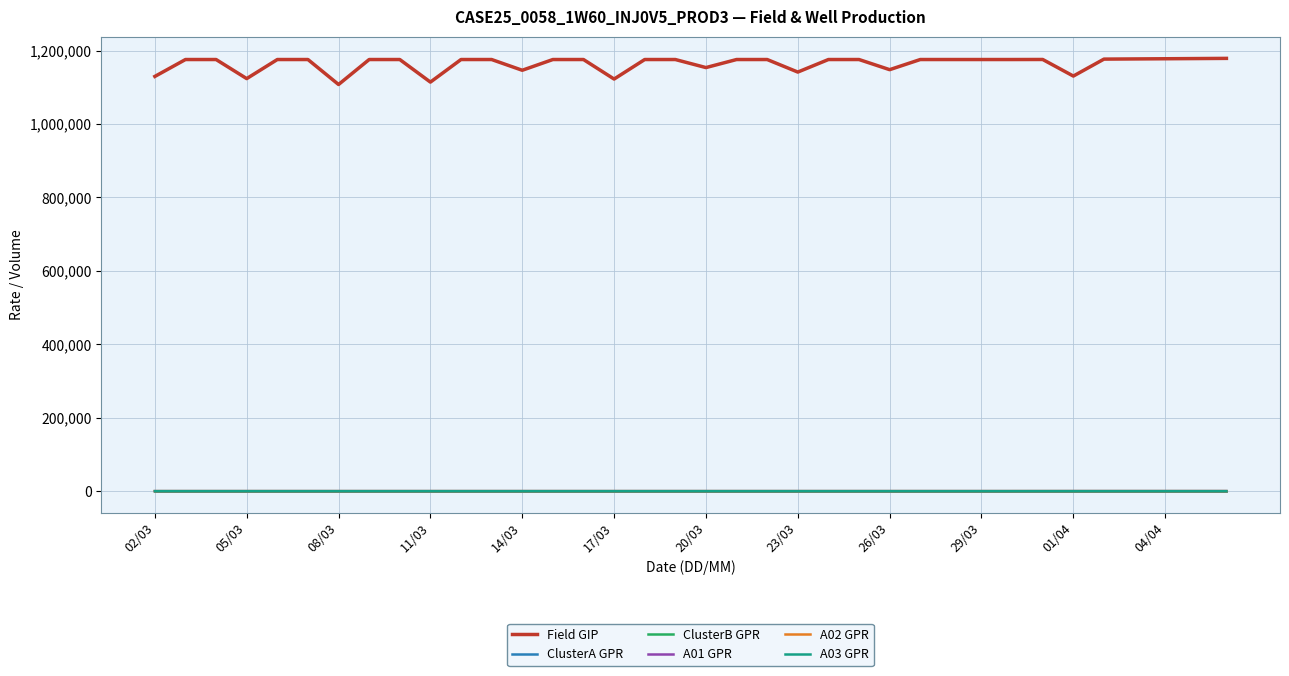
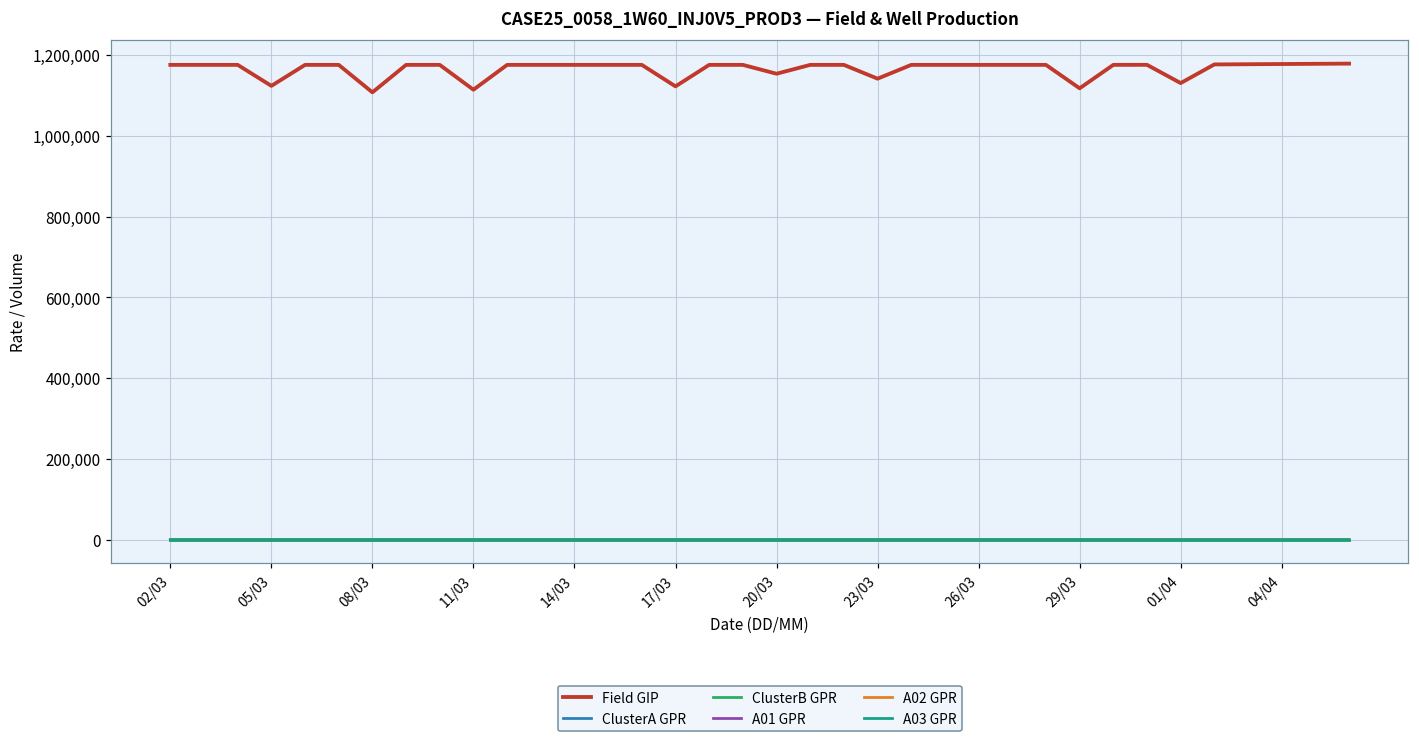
  {
    "Field GIP": {
-     "02/03": "1,130,000",
+     "02/03": "1,180,000",
      "05/03": "1,120,000",
      "08/03": "1,110,000",
      "11/03": "1,110,000",
-     "14/03": "1,150,000",
+     "14/03": "1,180,000",
      "17/03": "1,120,000",
      "20/03": "1,150,000",
      "23/03": "1,140,000",
-     "26/03": "1,150,000",
-     "29/03": "1,180,000",
+     "26/03": "1,180,000",
+     "29/03": "1,120,000",
      "01/04": "1,130,000",
      "04/04": "1,180,000"
    },
    "A03 GPR": {
      "02/03": "0",
      "05/03": "0",
      "08/03": "0",
      "11/03": "0",
      "14/03": "0",
      "17/03": "0",
      "20/03": "0",
      "23/03": "0",
      "26/03": "0",
      "29/03": "0",
      "01/04": "0",
      "04/04": "0"
    }
  }
